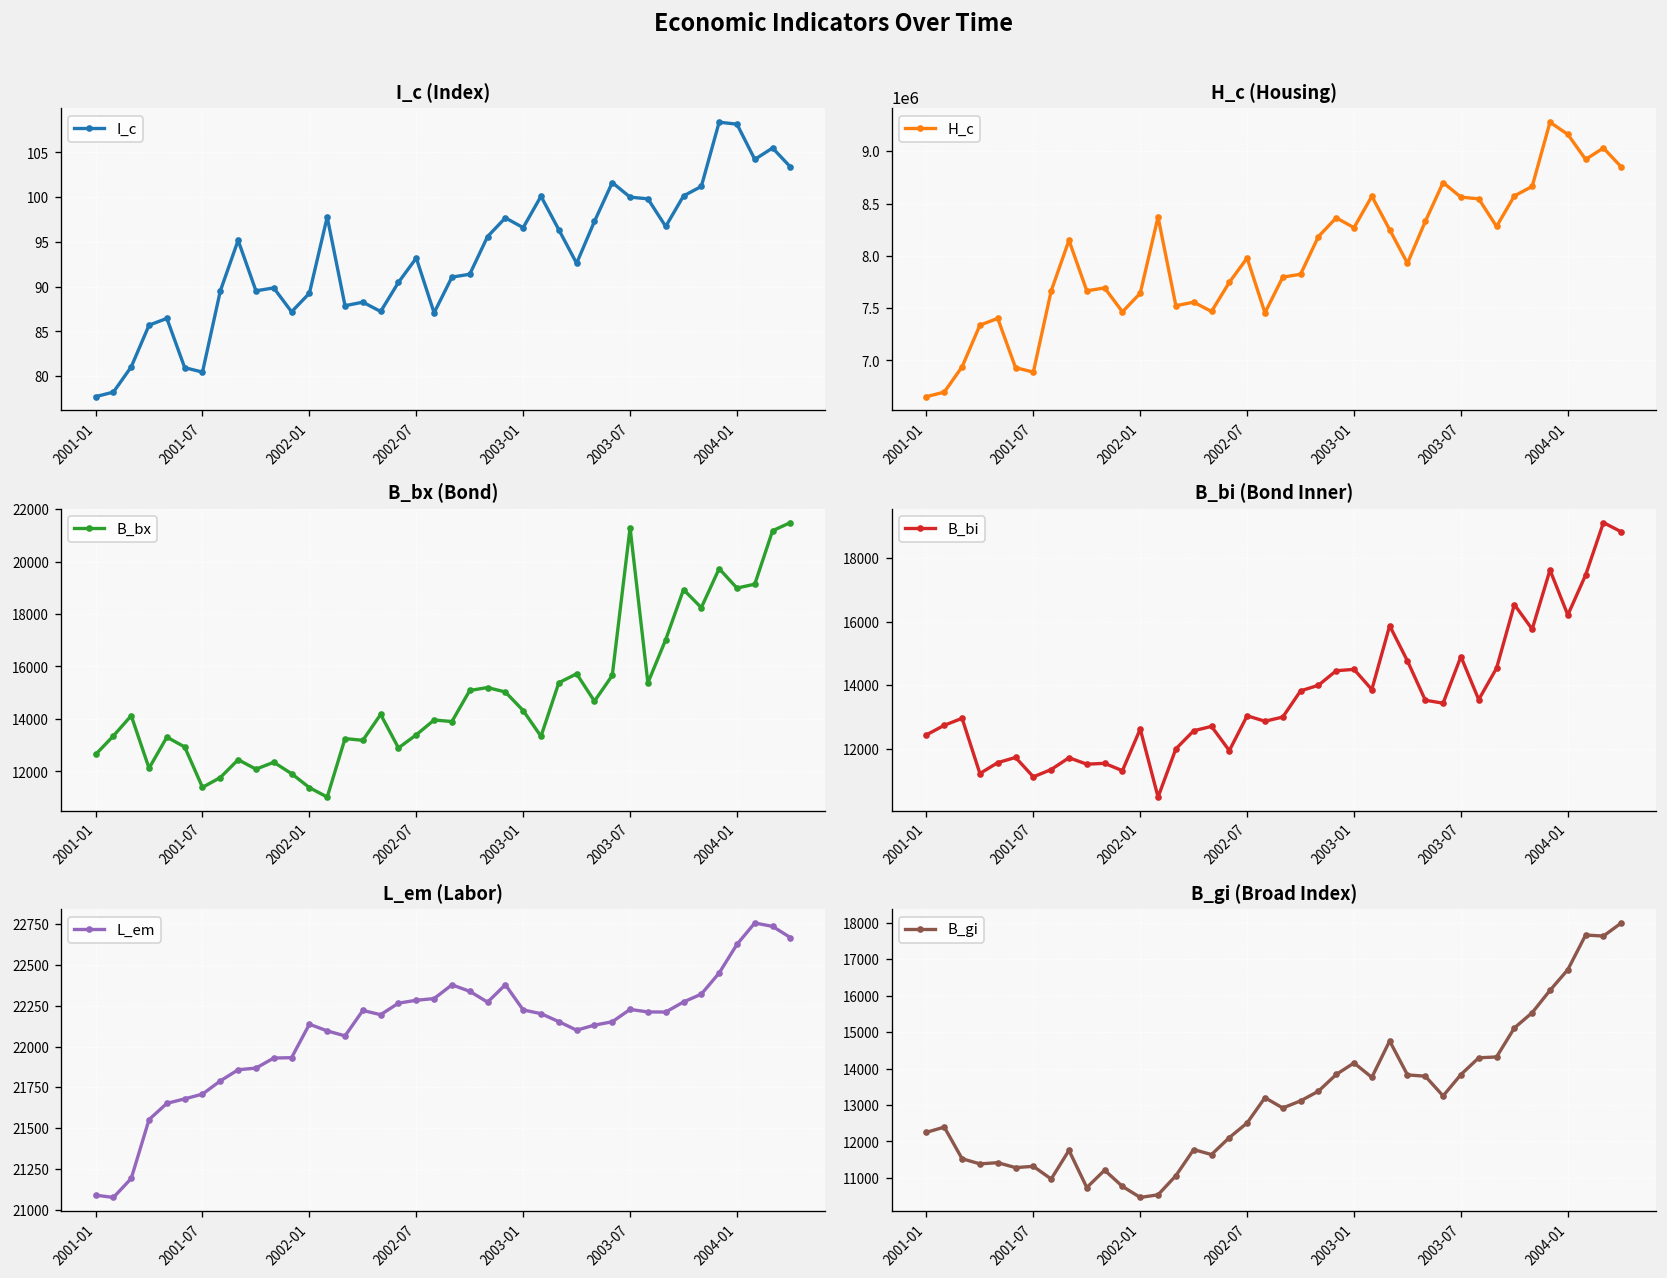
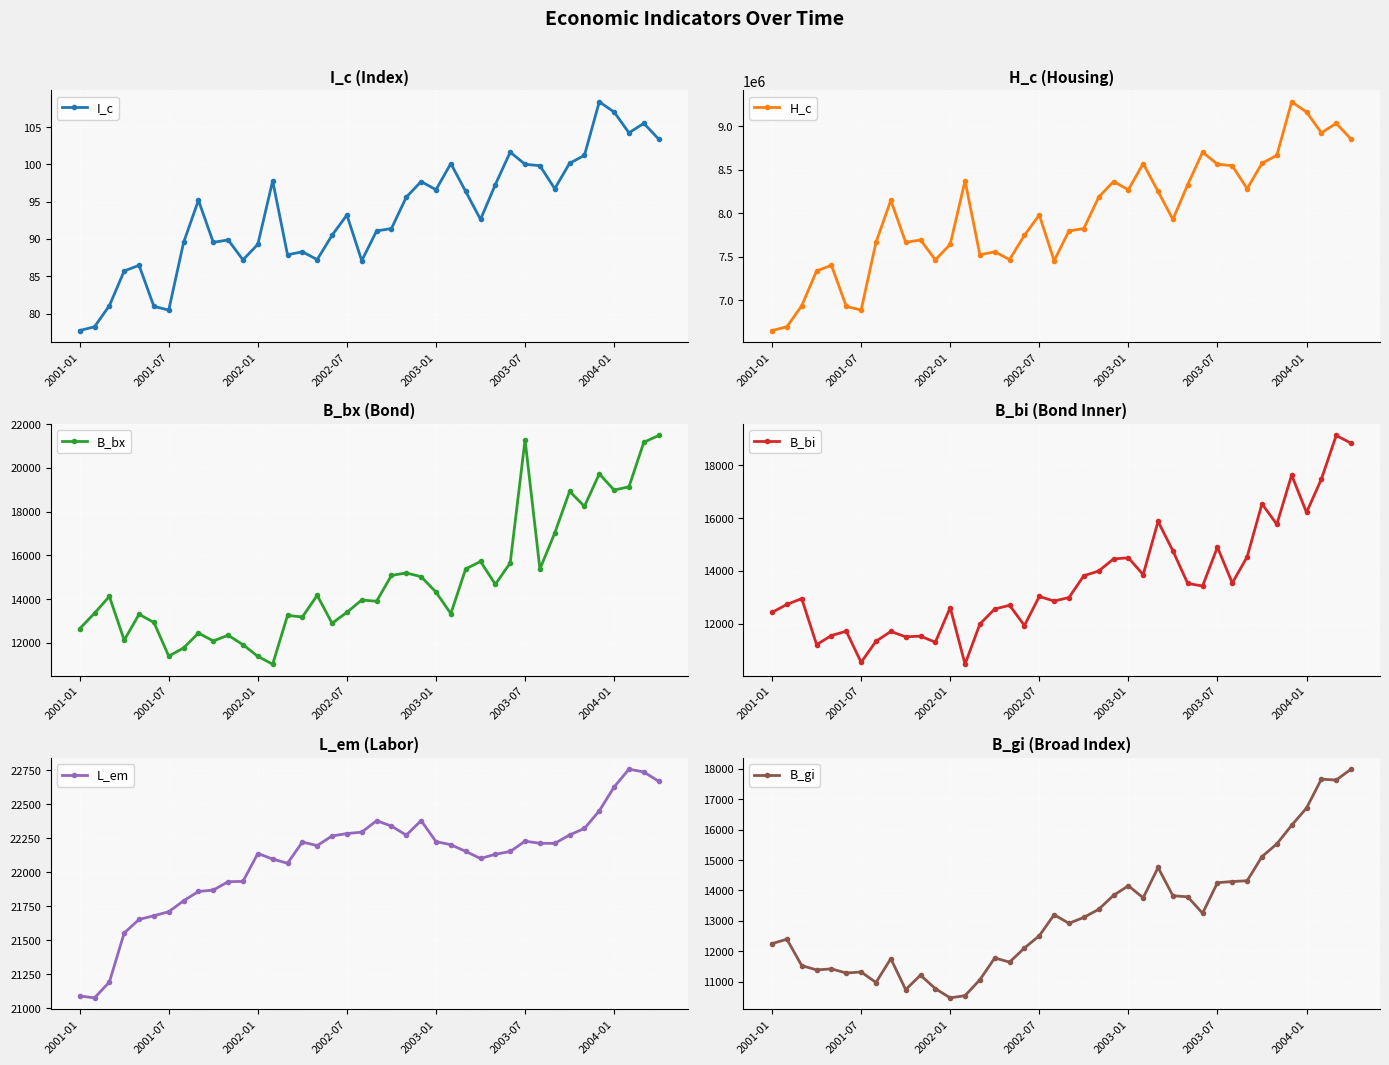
  {
    "I_c (Index)": {
      "2001-01": 78,
      "2001-07": 80,
      "2002-01": 89,
      "2002-07": 93,
      "2003-01": 97,
      "2003-07": 100,
-     "2004-01": 108
+     "2004-01": 107
    },
    "H_c (Housing)": {
      "2001-01": 6700000,
      "2001-07": 6900000,
      "2002-01": 7600000,
      "2002-07": 8000000,
      "2003-01": 8300000,
      "2003-07": 8600000,
      "2004-01": 9200000
    },
    "B_bx (Bond)": {
      "2001-01": 12600,
      "2001-07": 11400,
      "2002-01": 11400,
      "2002-07": 13400,
      "2003-01": 14300,
      "2003-07": 21300,
      "2004-01": 19000
    },
    "B_bi (Bond Inner)": {
      "2001-01": 12400,
-     "2001-07": 11100,
+     "2001-07": 10500,
      "2002-01": 12600,
      "2002-07": 13000,
      "2003-01": 14500,
      "2003-07": 14900,
      "2004-01": 16200
    },
    "L_em (Labor)": {
      "2001-01": 21090,
      "2001-07": 21710,
      "2002-01": 22140,
      "2002-07": 22280,
      "2003-01": 22220,
      "2003-07": 22230,
      "2004-01": 22630
    },
    "B_gi (Broad Index)": {
      "2001-01": 12300,
      "2001-07": 11300,
      "2002-01": 10500,
      "2002-07": 12500,
      "2003-01": 14200,
-     "2003-07": 13800,
+     "2003-07": 14300,
      "2004-01": 16700
    }
  }
